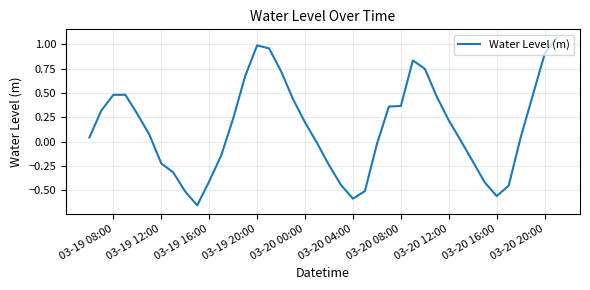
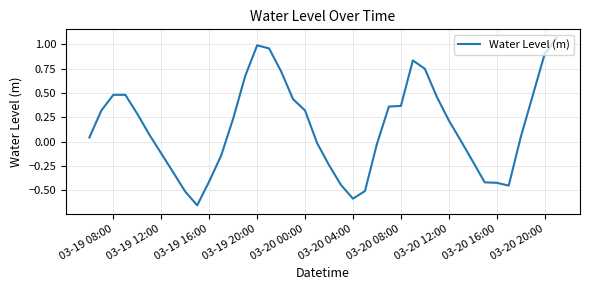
  {
    "03-19 08:00": 0.5,
-   "03-19 12:00": -0.2,
+   "03-19 12:00": -0.1,
    "03-19 16:00": -0.4,
    "03-19 20:00": 1.0,
-   "03-20 00:00": 0.2,
+   "03-20 00:00": 0.3,
    "03-20 04:00": -0.6,
    "03-20 08:00": 0.4,
    "03-20 12:00": 0.2,
-   "03-20 16:00": -0.6
+   "03-20 16:00": -0.4
  }
